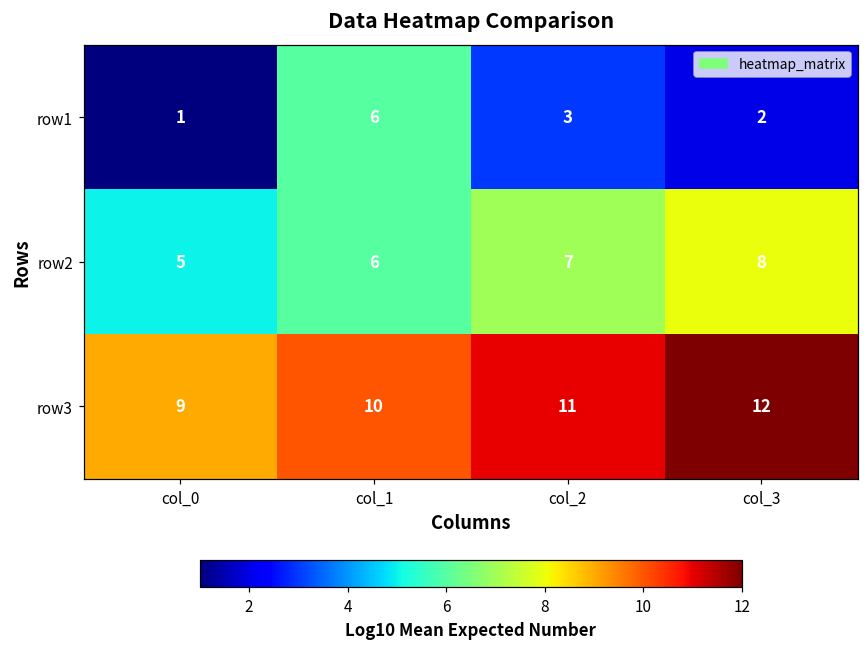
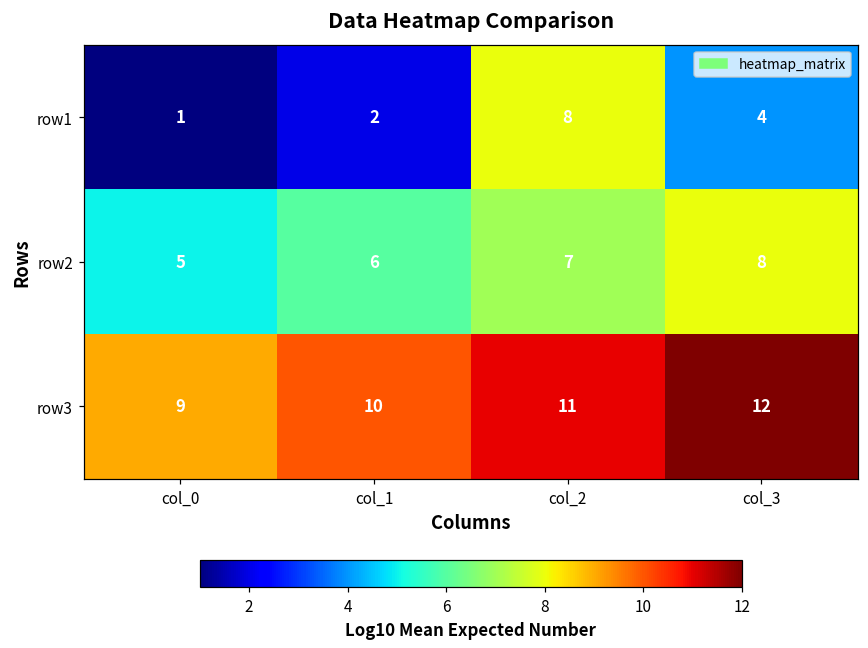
  {
    "row1": {
      "col_0": 1,
-     "col_1": 6,
-     "col_2": 3,
-     "col_3": 2
+     "col_1": 2,
+     "col_2": 8,
+     "col_3": 4
    },
    "row2": {
      "col_0": 5,
      "col_1": 6,
      "col_2": 7,
      "col_3": 8
    },
    "row3": {
      "col_0": 9,
      "col_1": 10,
      "col_2": 11,
      "col_3": 12
    }
  }
